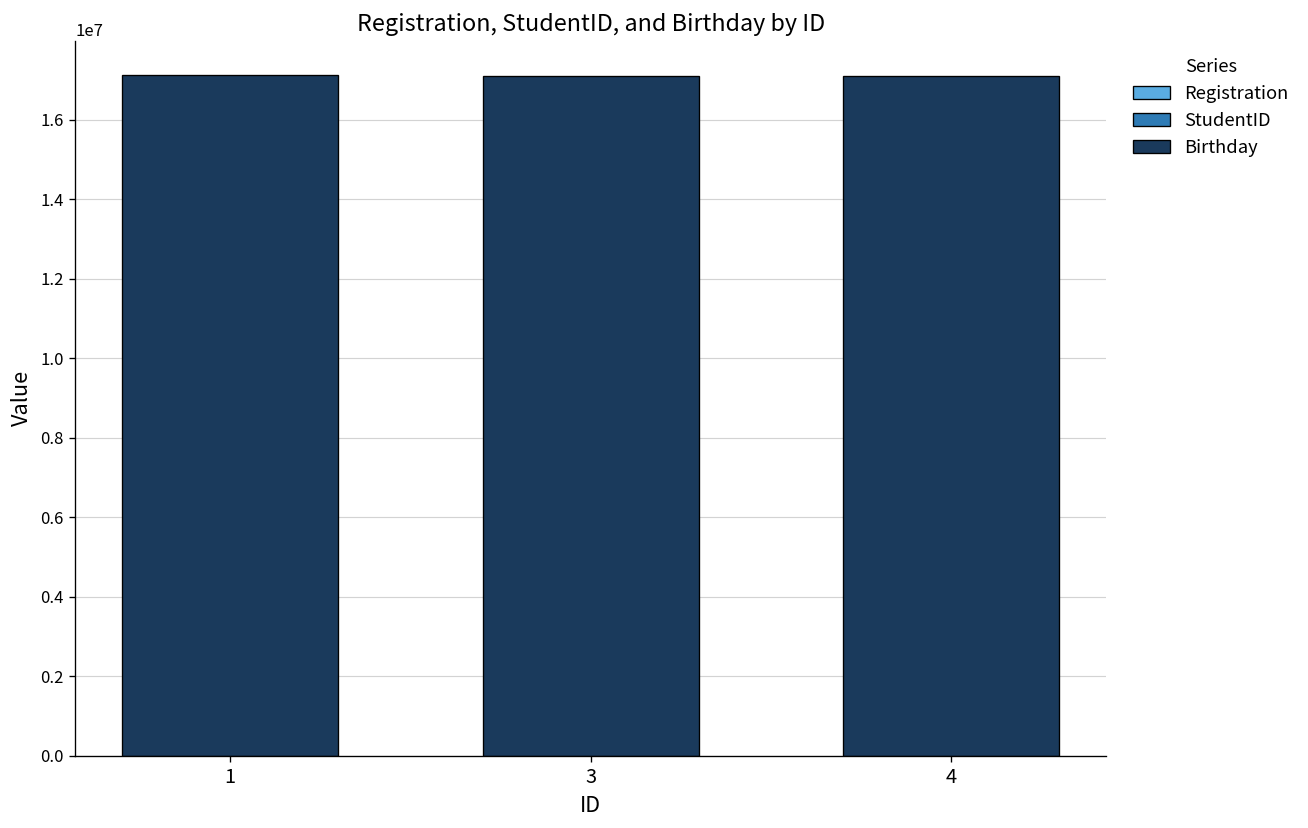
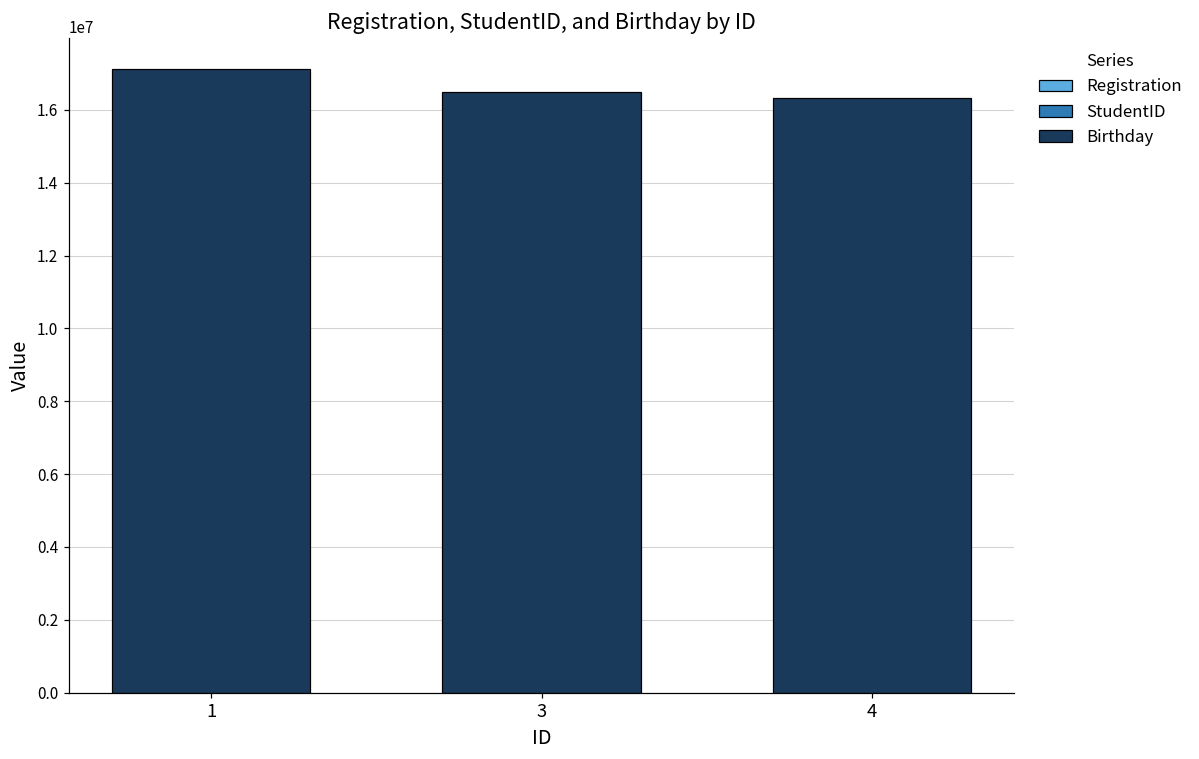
  {
    "Birthday": {
      "1": 17100000,
-     "3": 17100000,
-     "4": 17100000
+     "3": 16500000,
+     "4": 16300000
    }
  }
